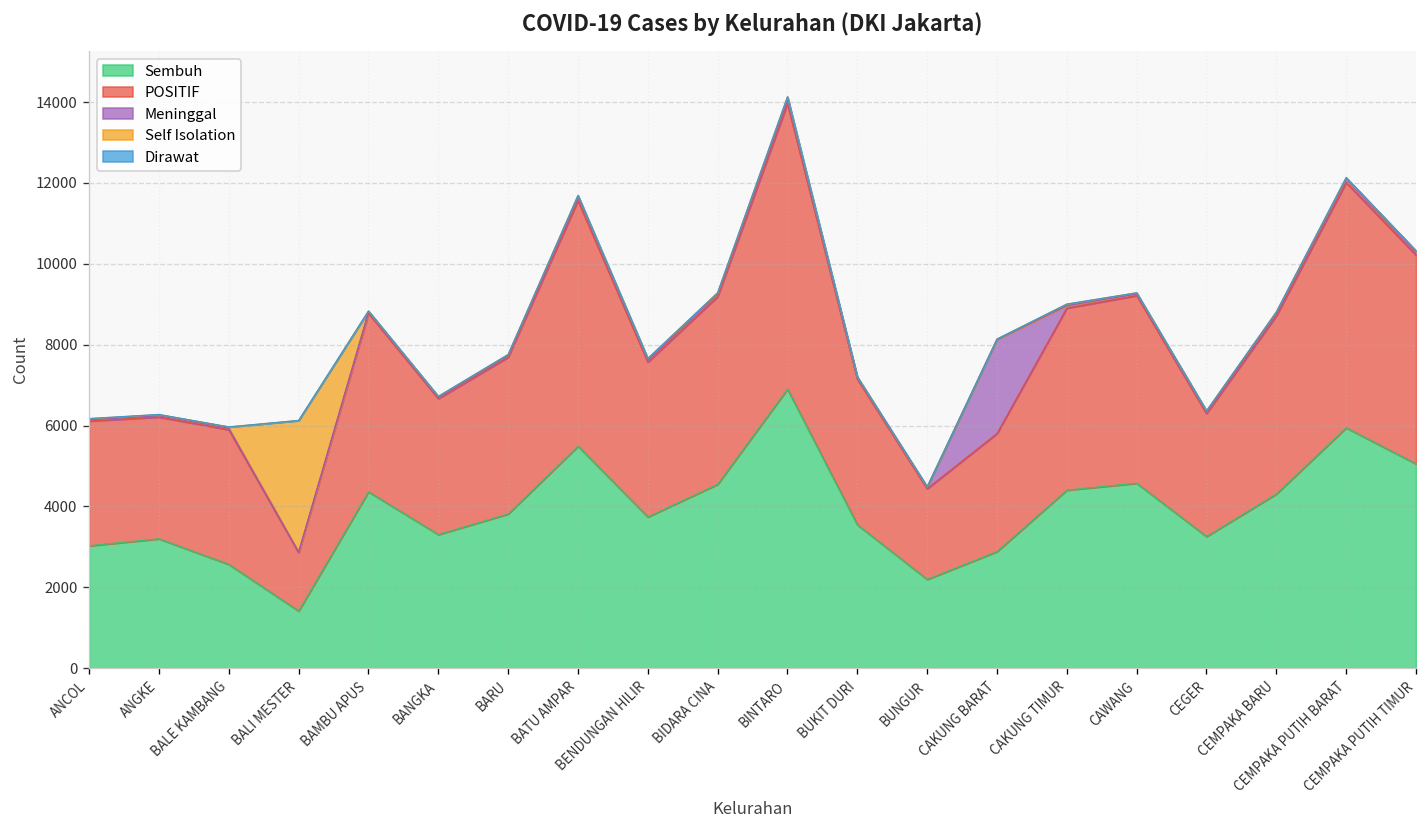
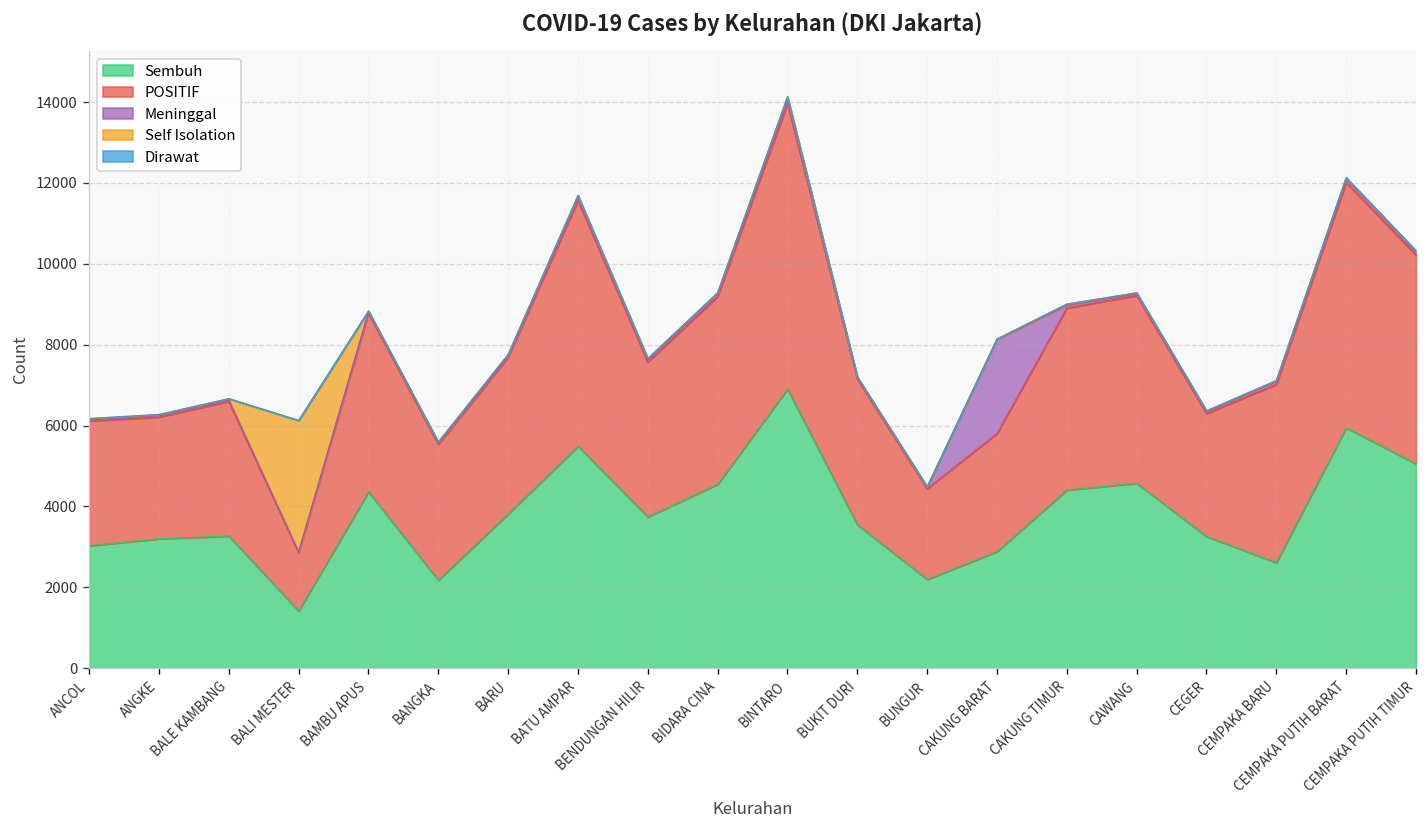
  {
    "Sembuh": {
      "ANCOL": 3000,
      "ANGKE": 3200,
-     "BALE KAMBANG": 2600,
+     "BALE KAMBANG": 3300,
      "BALI MESTER": 1400,
      "BAMBU APUS": 4400,
-     "BANGKA": 3300,
+     "BANGKA": 2200,
      "BARU": 3800,
      "BATU AMPAR": 5500,
      "BENDUNGAN HILIR": 3700,
      "BIDARA CINA": 4500,
      "BINTARO": 6900,
      "BUKIT DURI": 3500,
      "BUNGUR": 2200,
      "CAKUNG BARAT": 2900,
      "CAKUNG TIMUR": 4400,
      "CAWANG": 4600,
      "CEGER": 3300,
-     "CEMPAKA BARU": 4300,
+     "CEMPAKA BARU": 2600,
      "CEMPAKA PUTIH BARAT": 5900,
      "CEMPAKA PUTIH TIMUR": 5100
    },
    "POSITIF": {
      "BATU AMPAR": 6100,
      "BINTARO": 7100,
      "CAKUNG BARAT": 2900,
      "CEMPAKA PUTIH BARAT": 6100
    }
  }
